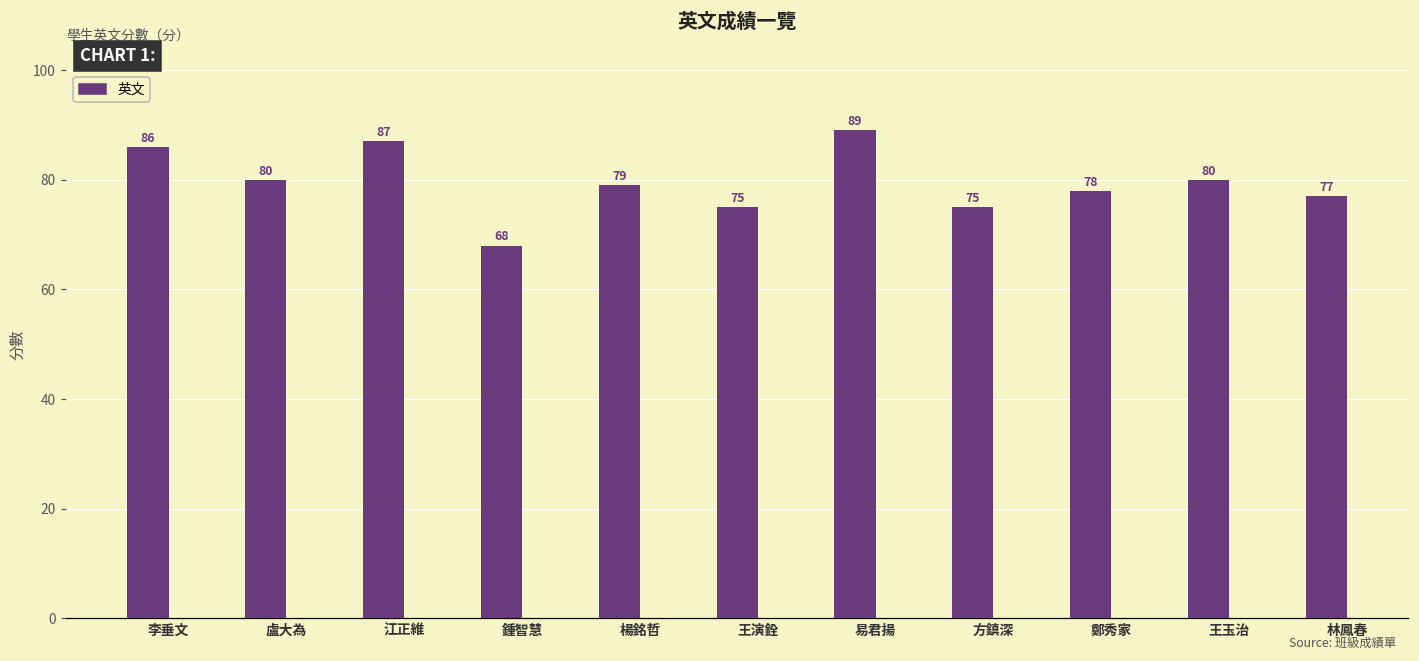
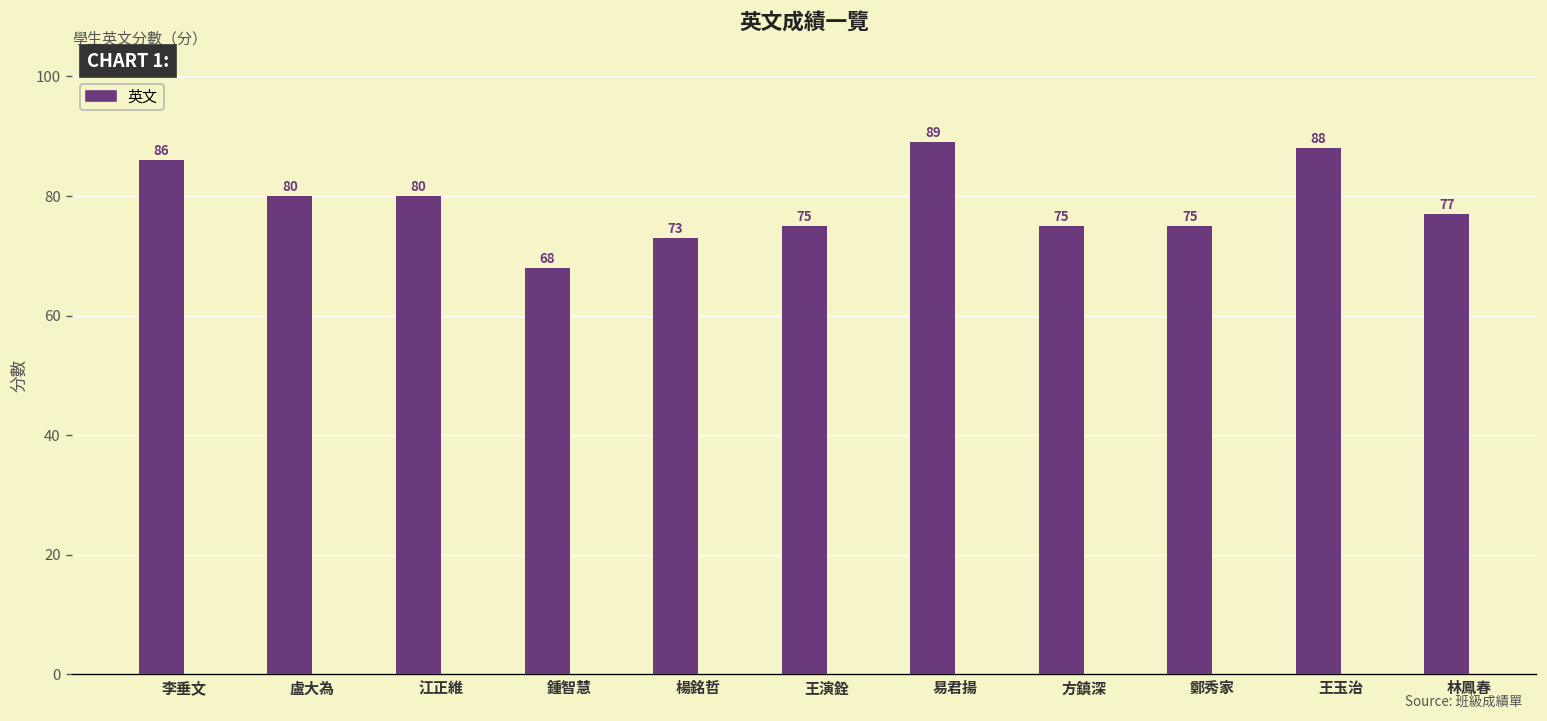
  {
    "李垂文": 86,
    "盧大為": 80,
-   "江正維": 87,
+   "江正維": 80,
    "鍾智慧": 68,
-   "楊銘哲": 79,
+   "楊銘哲": 73,
    "王演銓": 75,
    "易君揚": 89,
    "方鎮深": 75,
-   "鄭秀家": 78,
-   "王玉治": 80,
+   "鄭秀家": 75,
+   "王玉治": 88,
    "林鳳春": 77
  }
